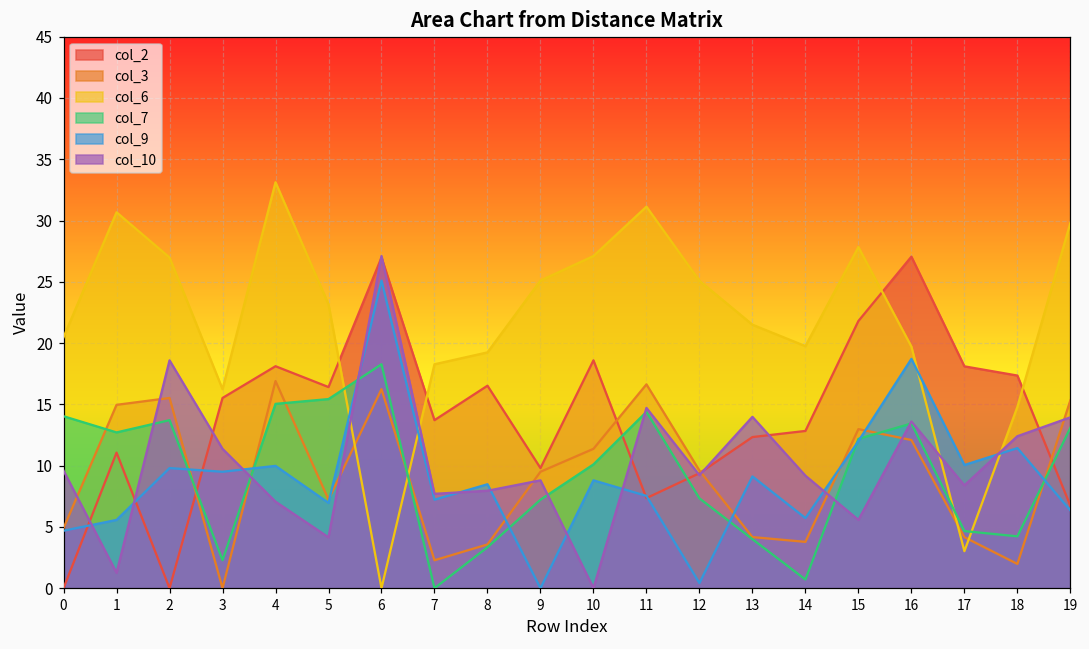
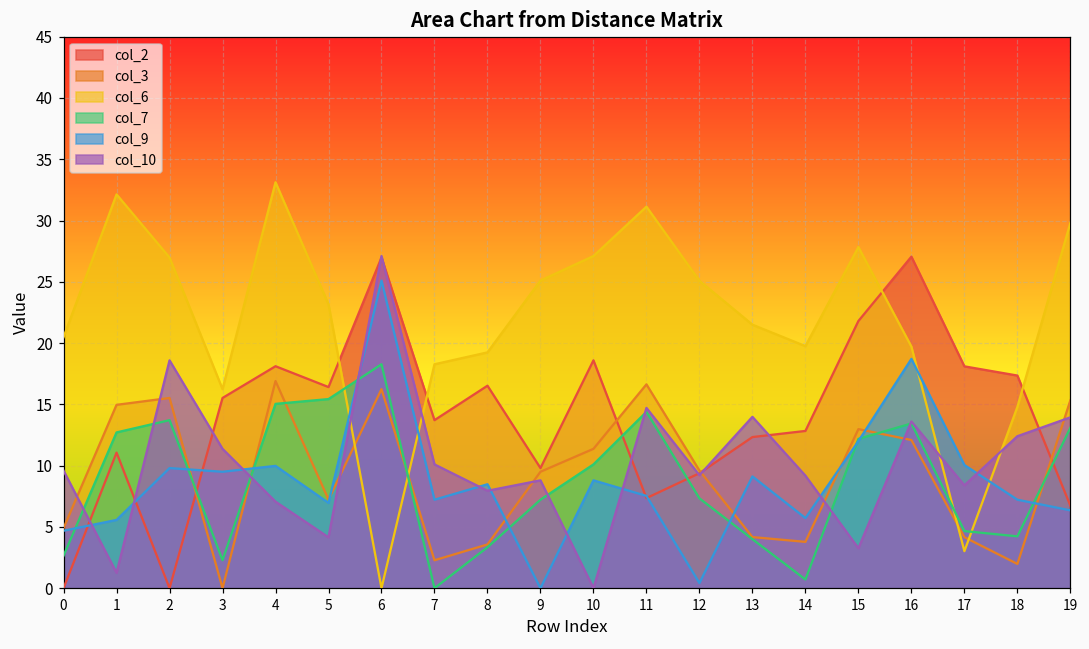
  {
    "col_6": {
      "0": 20.5,
-     "1": 30.7,
+     "1": 32.1,
      "2": 27.0,
      "3": 16.2,
      "4": 33.1,
      "5": 23.2,
      "6": 0.0,
      "7": 18.3,
      "8": 19.2,
      "9": 25.1,
      "10": 27.1,
      "11": 31.1,
      "12": 25.1,
      "13": 21.5,
      "14": 19.8,
      "15": 27.8,
      "16": 19.7,
      "17": 3.0,
      "18": 14.8,
      "19": 29.8
    },
    "col_7": {
-     "0": 14.0,
+     "0": 2.7,
      "1": 12.7,
      "2": 13.7,
      "3": 2.3,
      "4": 15.0,
      "5": 15.4,
      "6": 18.3,
      "7": 0.0,
      "8": 3.3,
      "9": 7.2,
      "10": 10.1,
      "11": 14.4,
      "12": 7.3,
      "14": 0.7,
      "17": 4.7,
      "18": 4.2,
      "19": 13.1
    },
    "col_9": {
      "1": 5.6,
      "2": 9.8,
      "3": 9.5,
      "4": 10.0,
      "5": 7.0,
      "6": 25.1,
      "7": 7.2,
      "8": 8.5,
      "9": 0.0,
      "10": 8.8,
      "12": 0.4,
      "13": 9.1,
      "14": 5.7,
      "16": 18.7,
      "17": 10.1,
-     "18": 11.4,
+     "18": 7.2,
      "19": 6.4
    },
    "col_10": {
      "0": 9.6,
      "1": 1.3,
      "2": 18.6,
      "3": 11.4,
      "4": 7.1,
      "5": 4.2,
-     "7": 7.7,
+     "7": 10.1,
      "8": 8.0,
      "9": 8.8,
      "10": 0.0,
      "11": 14.7,
      "13": 14.0,
      "14": 9.2,
-     "15": 5.6,
+     "15": 3.3,
      "17": 8.4,
      "18": 12.4,
      "19": 13.9
    }
  }
